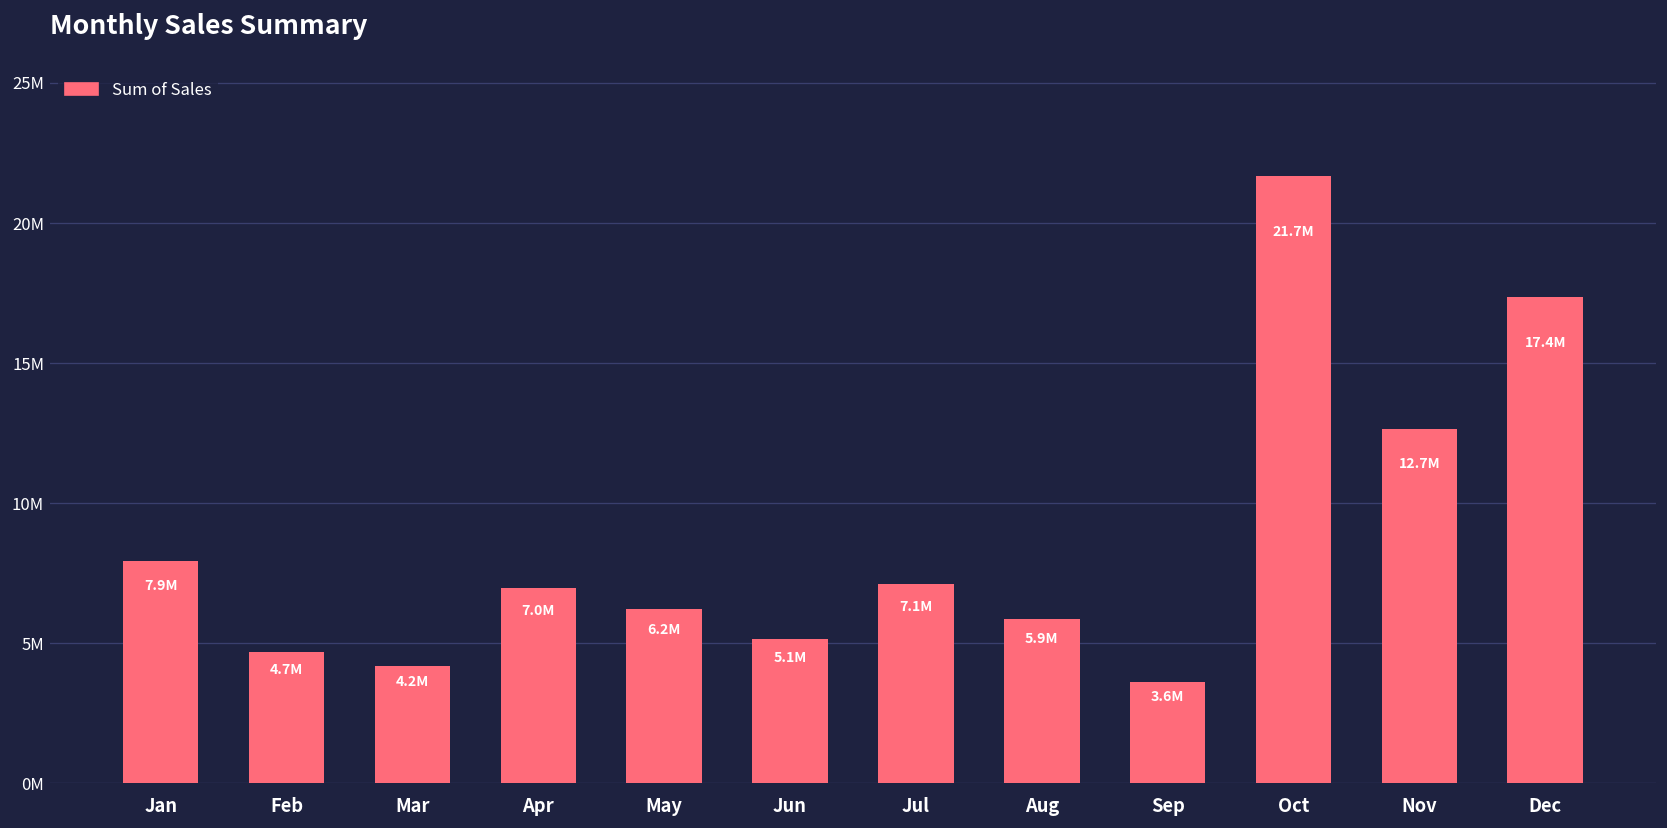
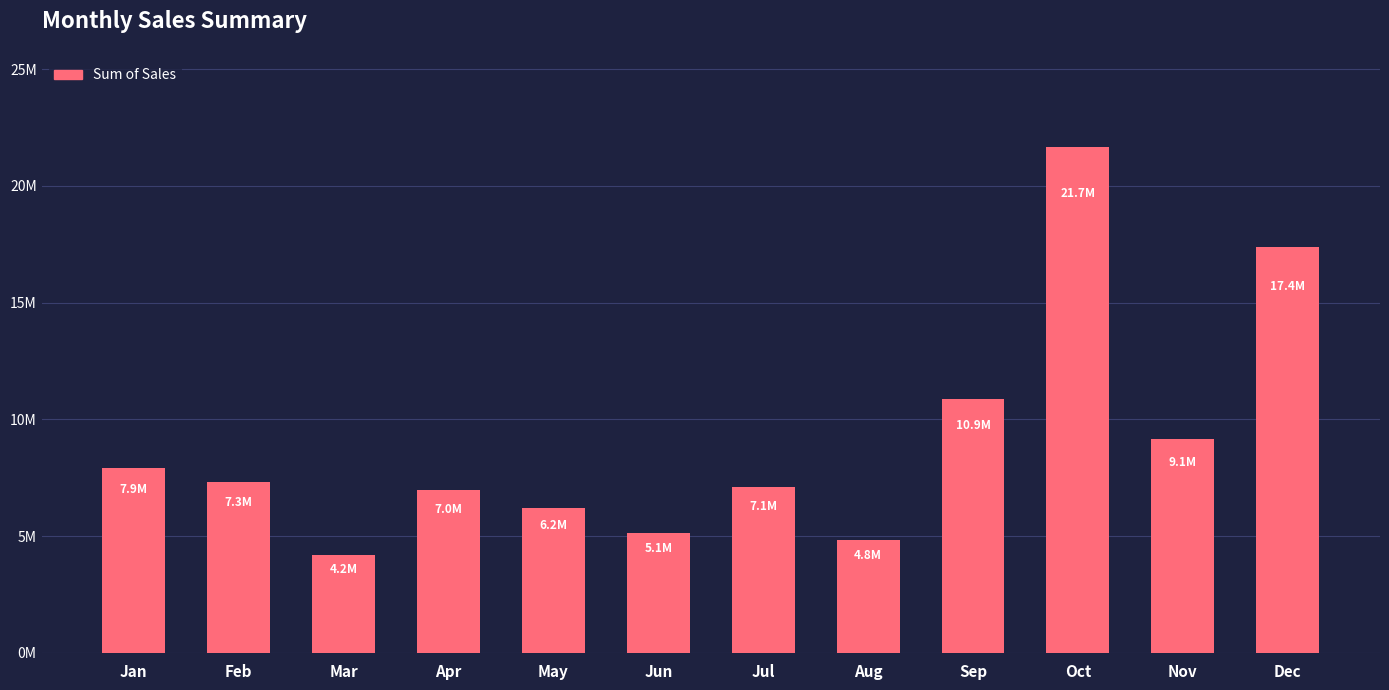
  {
    "Jan": "7.9M",
-   "Feb": "4.7M",
+   "Feb": "7.3M",
    "Mar": "4.2M",
    "Apr": "7.0M",
    "May": "6.2M",
    "Jun": "5.1M",
    "Jul": "7.1M",
-   "Aug": "5.9M",
-   "Sep": "3.6M",
+   "Aug": "4.8M",
+   "Sep": "10.9M",
    "Oct": "21.7M",
-   "Nov": "12.7M",
+   "Nov": "9.1M",
    "Dec": "17.4M"
  }
